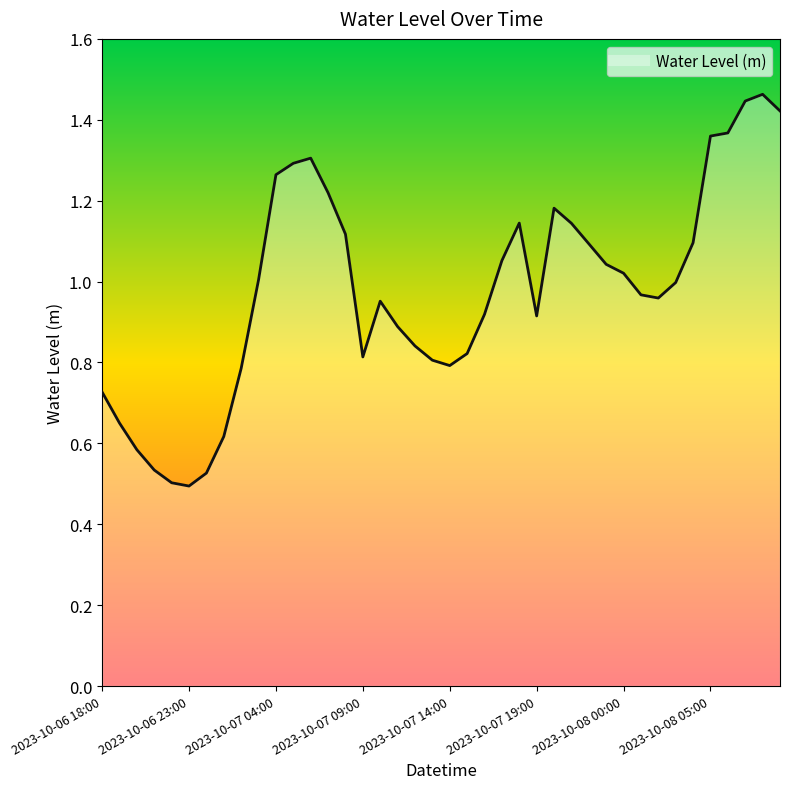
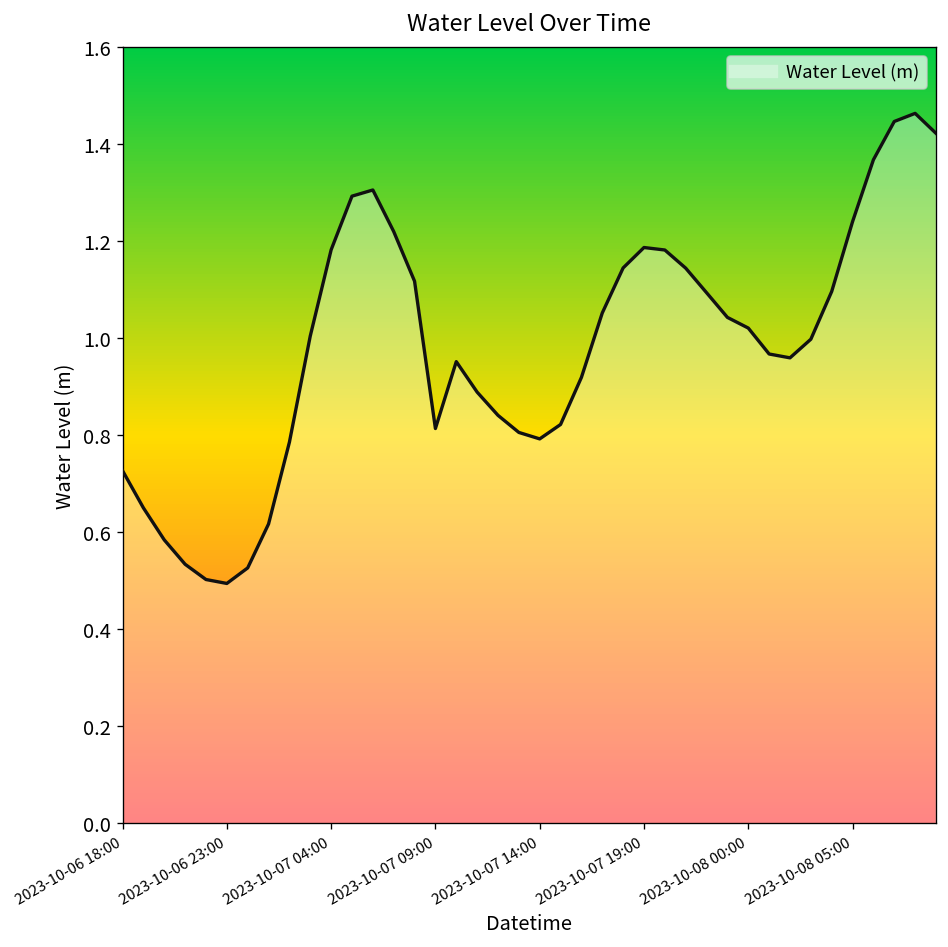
  {
    "2023-10-06 18:00": 0.73,
    "2023-10-06 23:00": 0.49,
-   "2023-10-07 04:00": 1.26,
+   "2023-10-07 04:00": 1.18,
    "2023-10-07 09:00": 0.81,
    "2023-10-07 14:00": 0.79,
-   "2023-10-07 19:00": 0.92,
+   "2023-10-07 19:00": 1.19,
    "2023-10-08 00:00": 1.02,
-   "2023-10-08 05:00": 1.36
+   "2023-10-08 05:00": 1.24
  }
